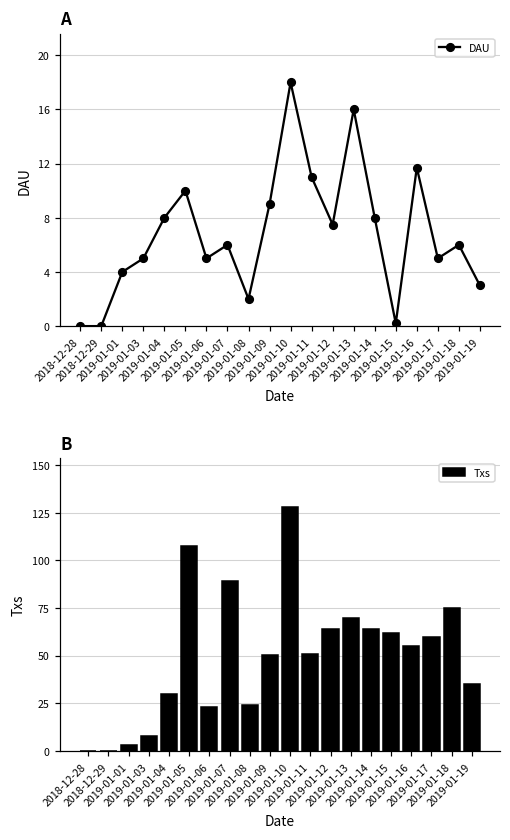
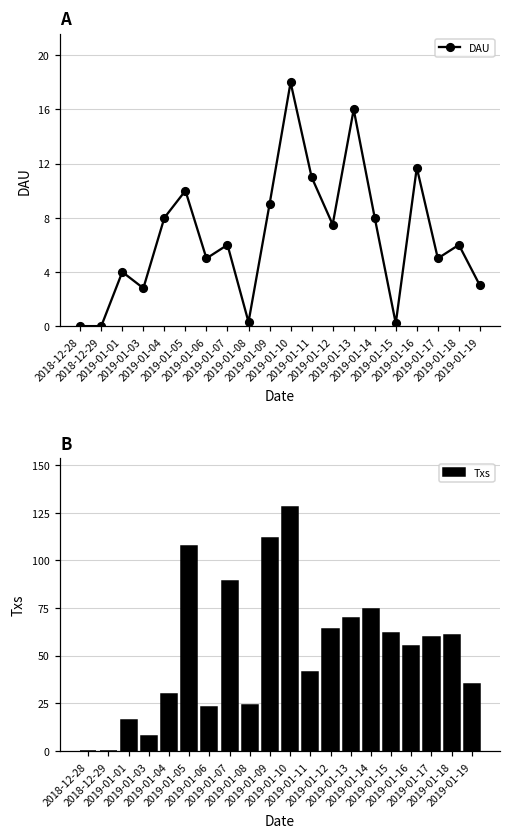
  {
    "A": {
      "2018-12-28": 0.0,
      "2018-12-29": 0.0,
      "2019-01-01": 4.0,
-     "2019-01-03": 5.0,
+     "2019-01-03": 2.8,
      "2019-01-04": 8.0,
      "2019-01-05": 10.0,
      "2019-01-06": 5.0,
      "2019-01-07": 6.0,
-     "2019-01-08": 2.0,
+     "2019-01-08": 0.3,
      "2019-01-09": 9.0,
      "2019-01-10": 18.0,
      "2019-01-11": 11.0,
      "2019-01-12": 7.5,
      "2019-01-13": 16.0,
      "2019-01-14": 8.0,
      "2019-01-15": 0.2,
      "2019-01-16": 11.7,
      "2019-01-17": 5.0,
      "2019-01-18": 6.0,
      "2019-01-19": 3.0
    },
    "B": {
      "2018-12-28": 0,
      "2018-12-29": 0,
-     "2019-01-01": 3,
+     "2019-01-01": 16,
      "2019-01-03": 8,
      "2019-01-04": 30,
      "2019-01-05": 108,
      "2019-01-06": 23,
      "2019-01-07": 89,
      "2019-01-08": 24,
-     "2019-01-09": 50,
+     "2019-01-09": 112,
      "2019-01-10": 128,
-     "2019-01-11": 51,
+     "2019-01-11": 42,
      "2019-01-12": 64,
      "2019-01-13": 70,
-     "2019-01-14": 64,
+     "2019-01-14": 75,
      "2019-01-15": 62,
      "2019-01-16": 55,
      "2019-01-17": 60,
-     "2019-01-18": 75,
+     "2019-01-18": 61,
      "2019-01-19": 35
    }
  }
